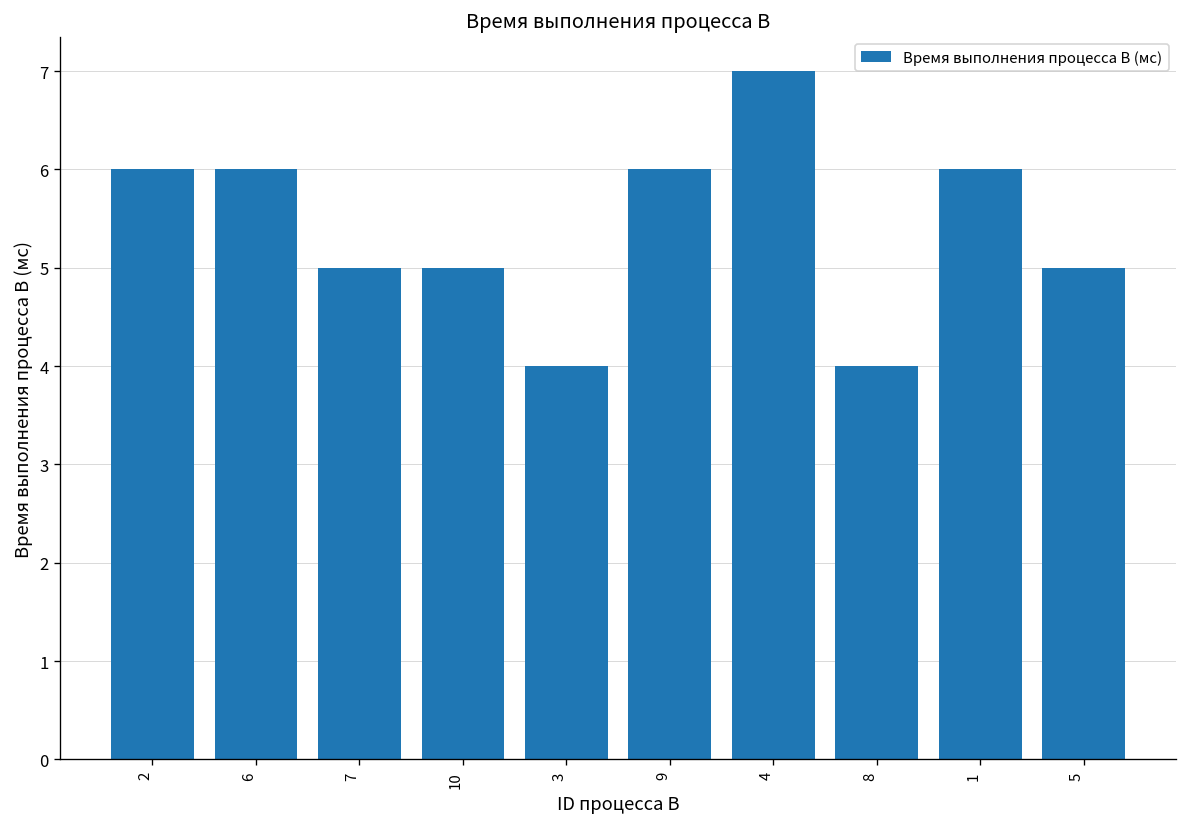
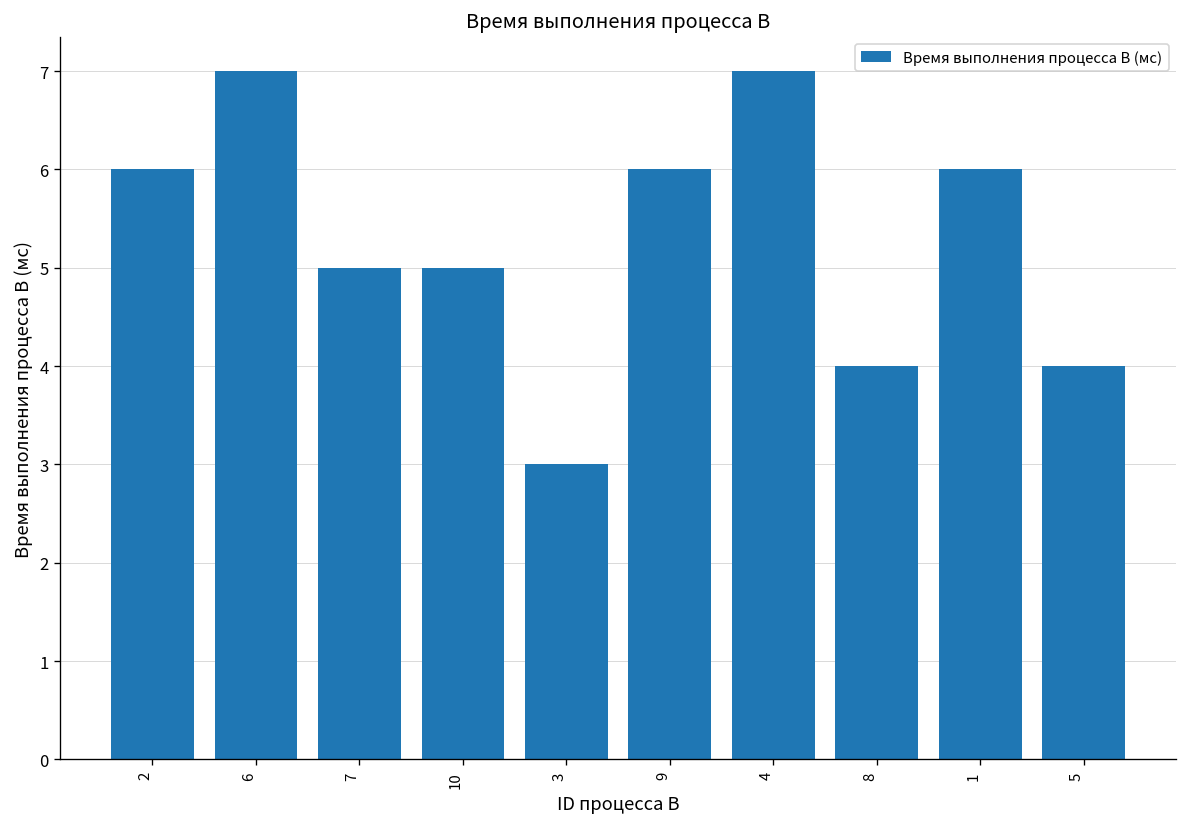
  {
    "2": 6,
-   "6": 6,
+   "6": 7,
    "7": 5,
    "10": 5,
-   "3": 4,
+   "3": 3,
    "9": 6,
    "4": 7,
    "8": 4,
    "1": 6,
-   "5": 5
+   "5": 4
  }
